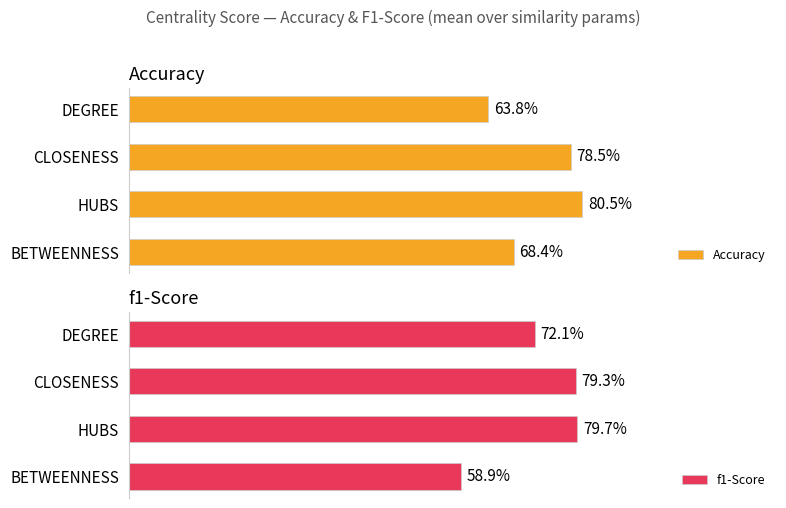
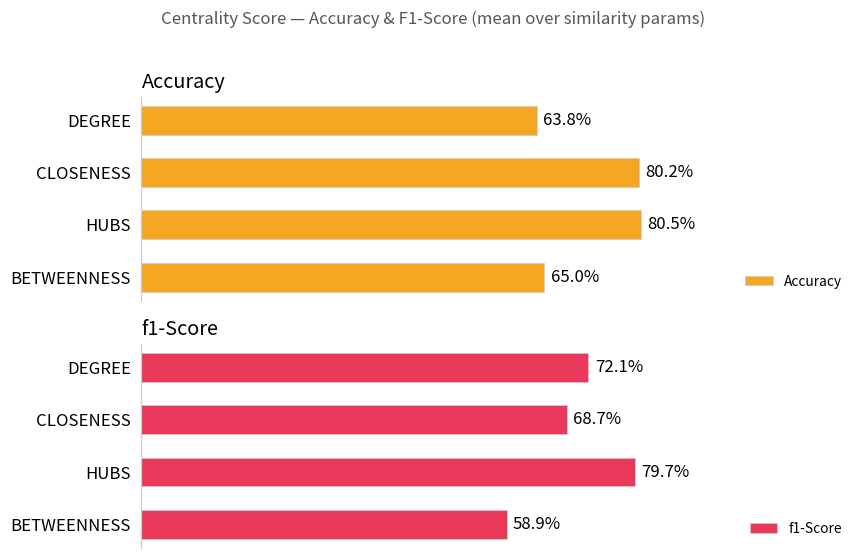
  {
    "Accuracy": {
      "DEGREE": "63.8%",
-     "CLOSENESS": "78.5%",
+     "CLOSENESS": "80.2%",
      "HUBS": "80.5%",
-     "BETWEENNESS": "68.4%"
+     "BETWEENNESS": "65.0%"
    },
    "f1-Score": {
      "DEGREE": "72.1%",
-     "CLOSENESS": "79.3%",
+     "CLOSENESS": "68.7%",
      "HUBS": "79.7%",
      "BETWEENNESS": "58.9%"
    }
  }
